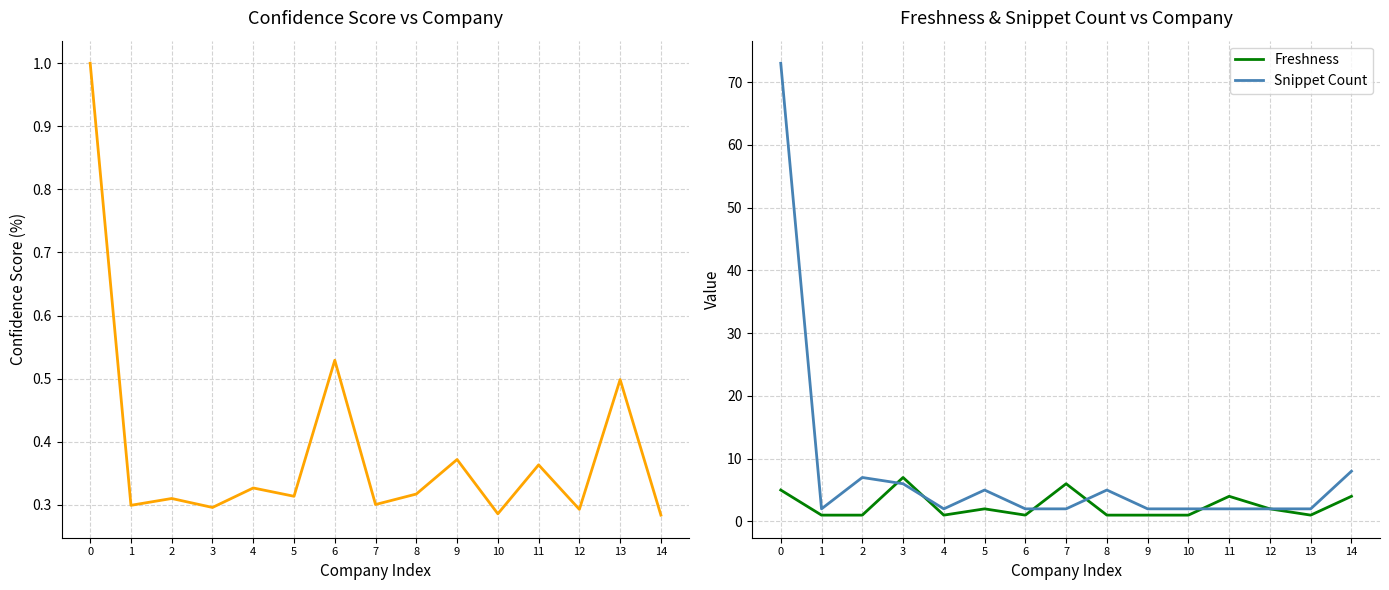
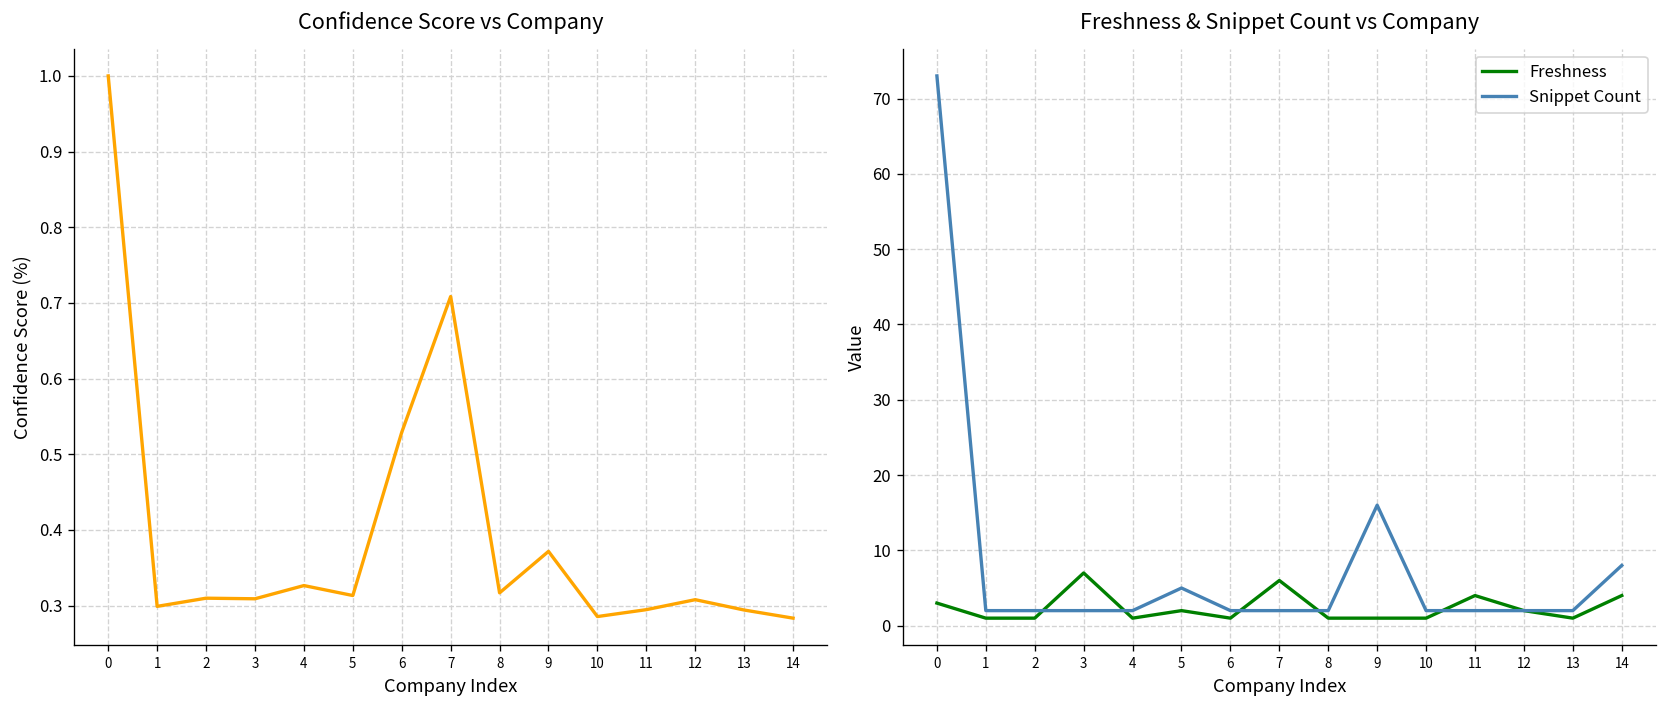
  {
    "Confidence Score vs Company": {
      "0": 1.00,
      "1": 0.30,
      "2": 0.31,
-     "3": 0.30,
+     "3": 0.31,
      "4": 0.33,
      "5": 0.31,
      "6": 0.53,
-     "7": 0.30,
+     "7": 0.71,
      "8": 0.32,
      "9": 0.37,
      "10": 0.29,
-     "11": 0.36,
-     "12": 0.29,
-     "13": 0.50,
+     "11": 0.29,
+     "12": 0.31,
+     "13": 0.29,
      "14": 0.28
    },
    "Freshness & Snippet Count vs Company": {
      "Freshness": {
-       "0": 5,
+       "0": 3,
        "1": 1,
        "2": 1,
        "3": 7,
        "4": 1,
        "5": 2,
        "6": 1,
        "7": 6,
        "8": 1,
        "9": 1,
        "10": 1,
        "11": 4,
        "13": 1,
        "14": 4
      },
      "Snippet Count": {
        "0": 73,
        "1": 2,
-       "2": 7,
-       "3": 6,
+       "2": 2,
+       "3": 2,
        "4": 2,
        "5": 5,
        "6": 2,
        "7": 2,
-       "8": 5,
-       "9": 2,
+       "8": 2,
+       "9": 16,
        "10": 2,
        "11": 2,
        "13": 2,
        "14": 8
      }
    }
  }
